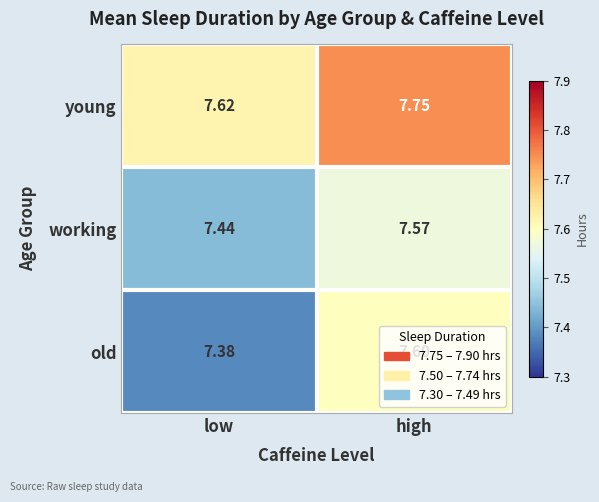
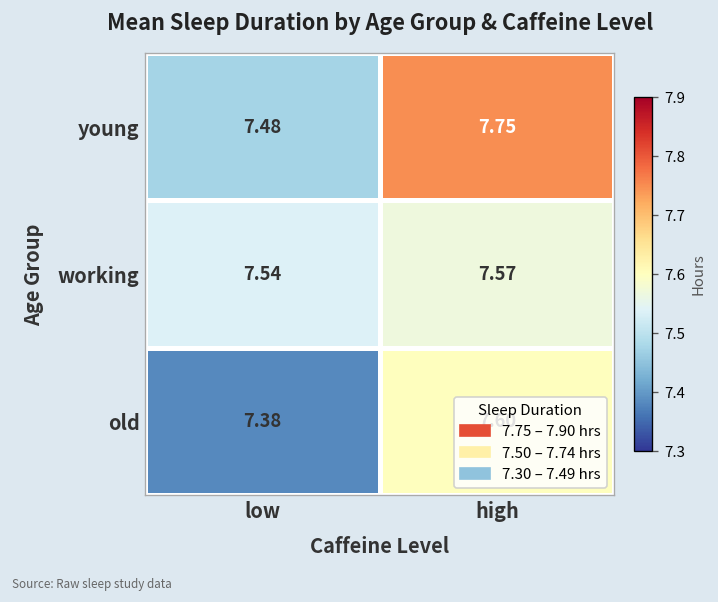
  {
    "young": {
-     "low": 7.62,
+     "low": 7.48,
      "high": 7.75
    },
    "working": {
-     "low": 7.44,
+     "low": 7.54,
      "high": 7.57
    },
    "old": {
      "low": 7.38
    }
  }
